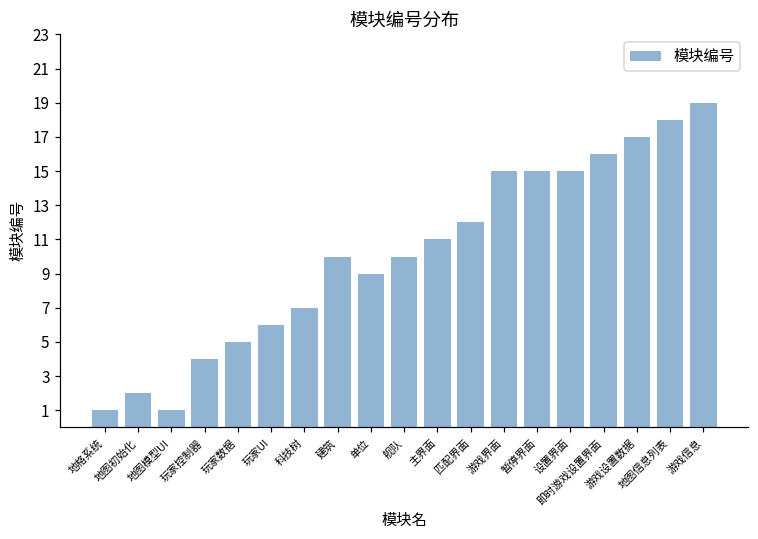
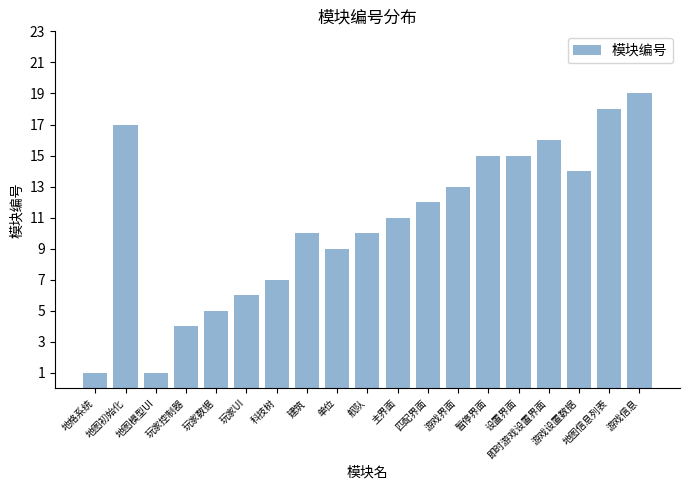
  {
    "地格系统": 1,
-   "地图初始化": 2,
+   "地图初始化": 17,
    "地图模型UI": 1,
    "玩家控制器": 4,
    "玩家数据": 5,
    "玩家UI": 6,
    "科技树": 7,
    "建筑": 10,
    "单位": 9,
    "舰队": 10,
    "主界面": 11,
    "匹配界面": 12,
-   "游戏界面": 15,
+   "游戏界面": 13,
    "暂停界面": 15,
    "设置界面": 15,
    "即时游戏设置界面": 16,
-   "游戏设置数据": 17,
+   "游戏设置数据": 14,
    "地图信息列表": 18,
    "游戏信息": 19
  }
